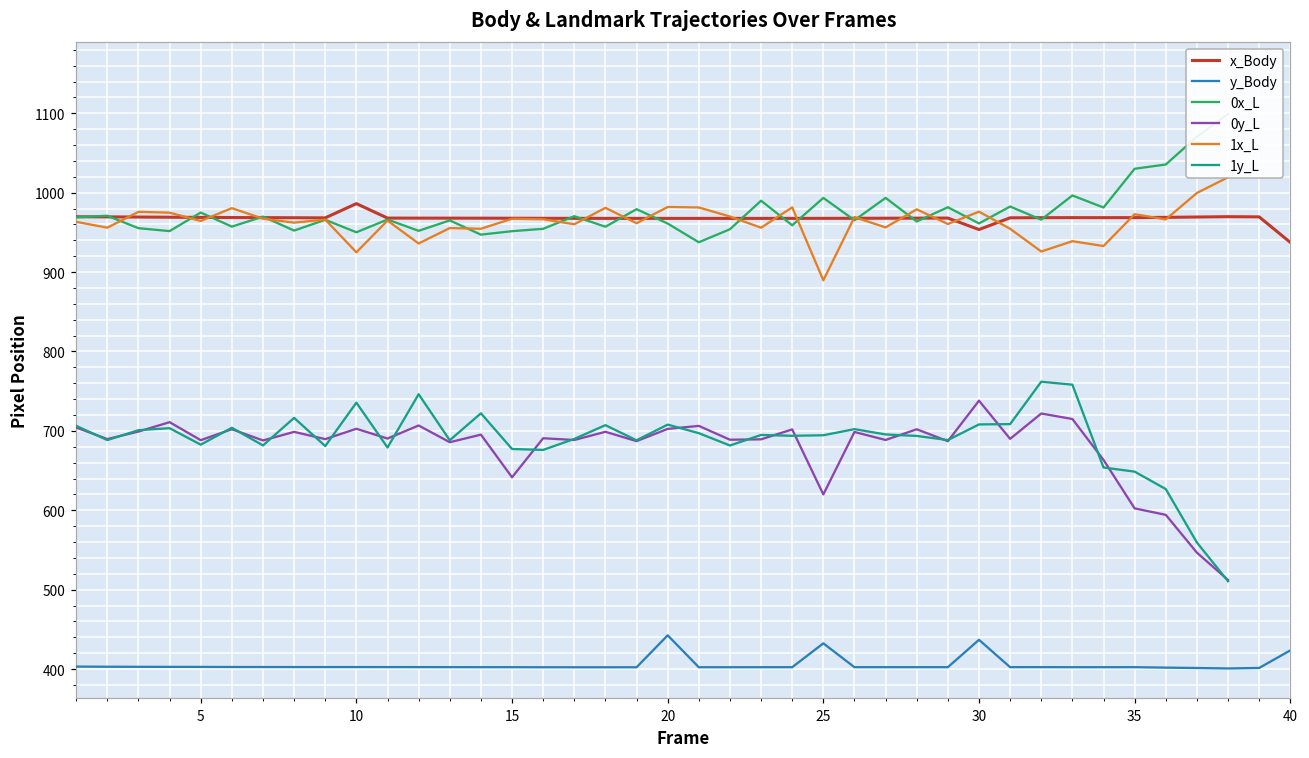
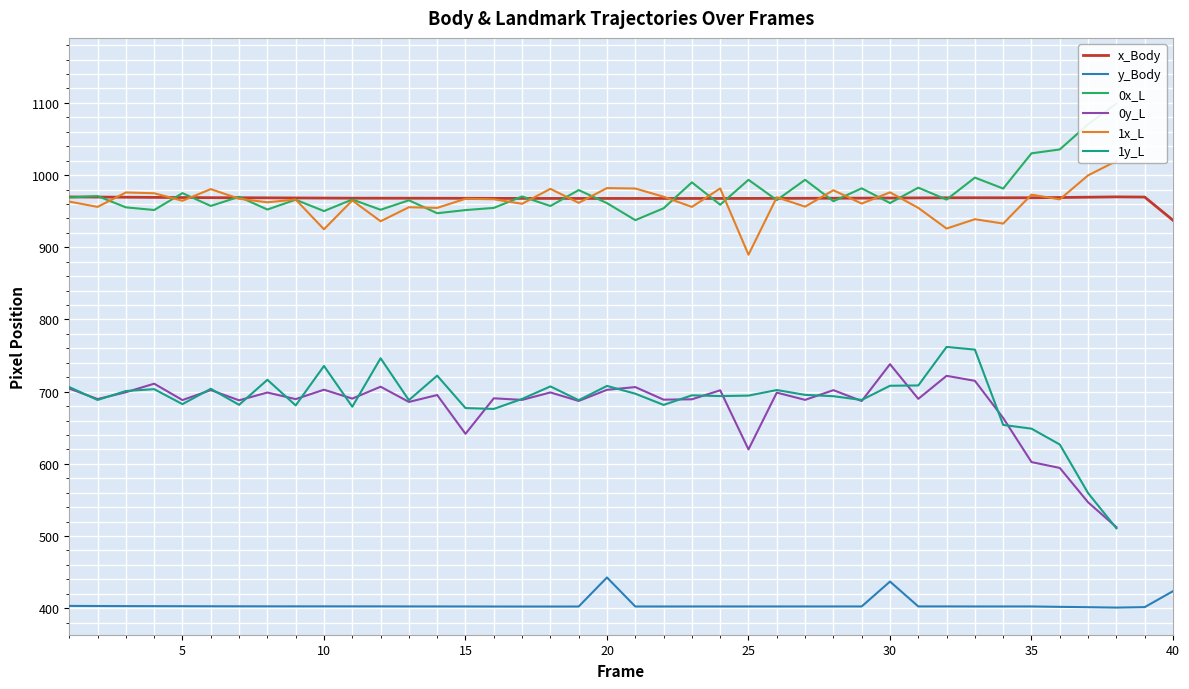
  {
    "x_Body": {
      "5": 970,
-     "10": 990,
+     "10": 970,
      "20": 970,
      "25": 970,
-     "30": 950,
+     "30": 970,
      "35": 970,
      "40": 940
    },
    "y_Body": {
      "5": 400,
      "10": 400,
      "15": 400,
      "20": 440,
-     "25": 430,
+     "25": 400,
      "30": 440,
      "35": 400,
      "40": 420
    },
    "0y_L": {
      "5": 690,
      "10": 700,
      "15": 640,
      "20": 700,
      "25": 620,
      "30": 740,
      "35": 600,
      "40": 430
    },
    "1x_L": {
      "5": 960,
      "10": 920,
      "20": 980,
      "25": 890,
      "30": 980,
      "35": 970,
      "40": 1120
    }
  }
